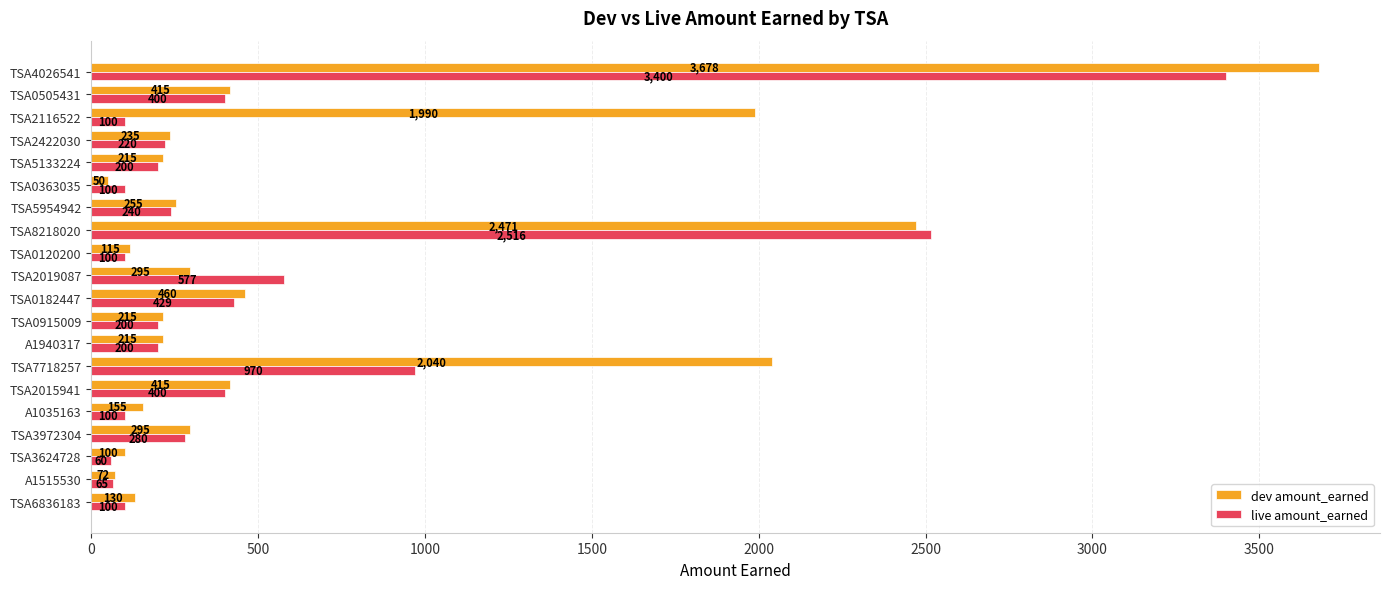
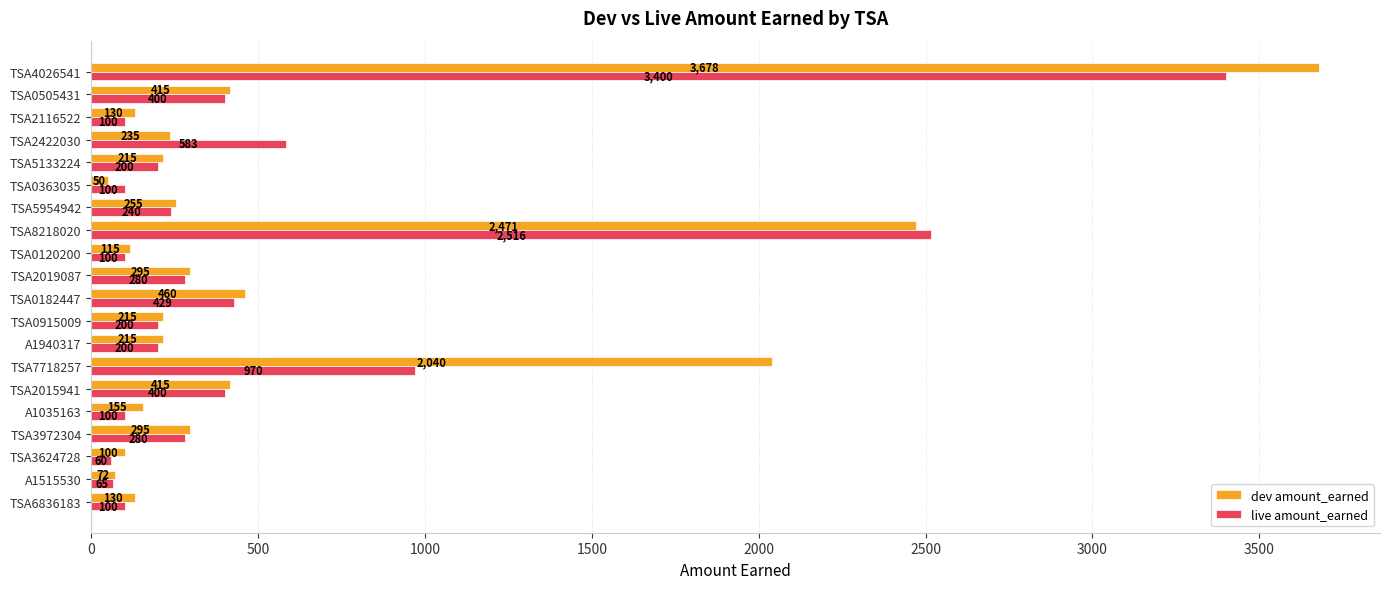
  {
    "dev amount_earned": {
      "TSA4026541": "3,678",
-     "TSA2116522": "1,990",
+     "TSA2116522": "130",
      "TSA2019087": "295",
      "TSA7718257": "2,040"
    },
    "live amount_earned": {
      "TSA4026541": "3,400",
      "TSA2116522": "100",
-     "TSA2422030": "220",
+     "TSA2422030": "583",
      "TSA0363035": "100",
-     "TSA2019087": "577",
+     "TSA2019087": "280",
      "TSA7718257": "970"
    }
  }
